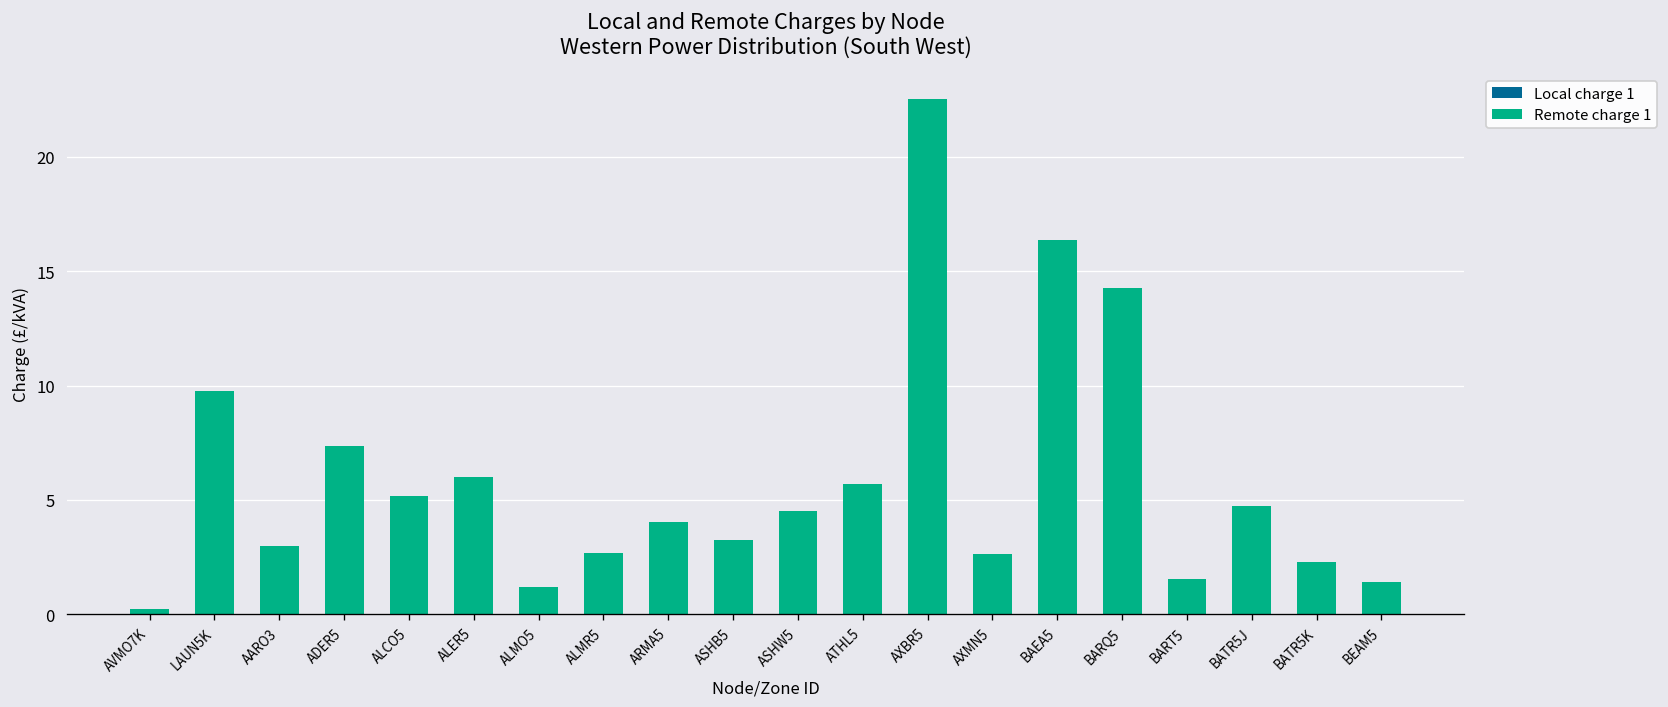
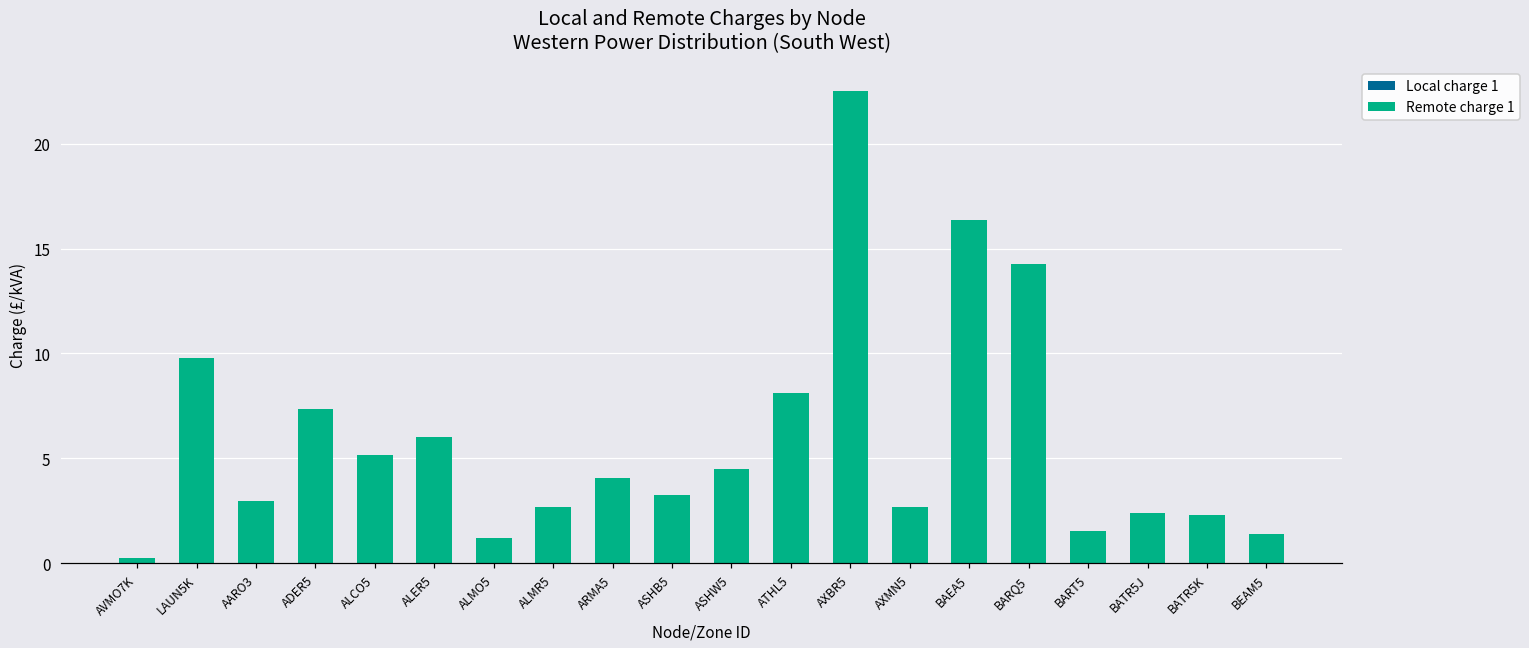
  {
    "Local charge 1": {
      "AVMO7K": 0.0,
      "LAUN5K": 0.0,
      "AARO3": 0.0,
      "ADER5": 0.0,
      "ALCO5": 0.0,
      "ALER5": 0.0,
      "ALMO5": 0.0,
      "ALMR5": 0.0,
      "ARMA5": 0.0,
      "ASHB5": 0.0,
      "ASHW5": 0.0,
      "ATHL5": 0.0,
      "AXBR5": 0.0,
      "AXMN5": 0.0,
      "BAEA5": 0.0,
      "BARQ5": 0.0,
      "BART5": 0.0,
      "BATR5J": 0.0,
      "BATR5K": 0.0,
      "BEAM5": 0.0
    },
    "Remote charge 1": {
      "AVMO7K": 0.2,
      "LAUN5K": 9.8,
      "AARO3": 3.0,
      "ADER5": 7.4,
      "ALCO5": 5.2,
      "ALER5": 6.0,
      "ALMO5": 1.2,
      "ALMR5": 2.7,
      "ARMA5": 4.0,
      "ASHB5": 3.2,
      "ASHW5": 4.5,
-     "ATHL5": 5.7,
+     "ATHL5": 8.1,
      "AXBR5": 22.5,
      "AXMN5": 2.7,
      "BAEA5": 16.4,
      "BARQ5": 14.3,
      "BART5": 1.5,
-     "BATR5J": 4.7,
+     "BATR5J": 2.4,
      "BATR5K": 2.3,
      "BEAM5": 1.4
    }
  }
